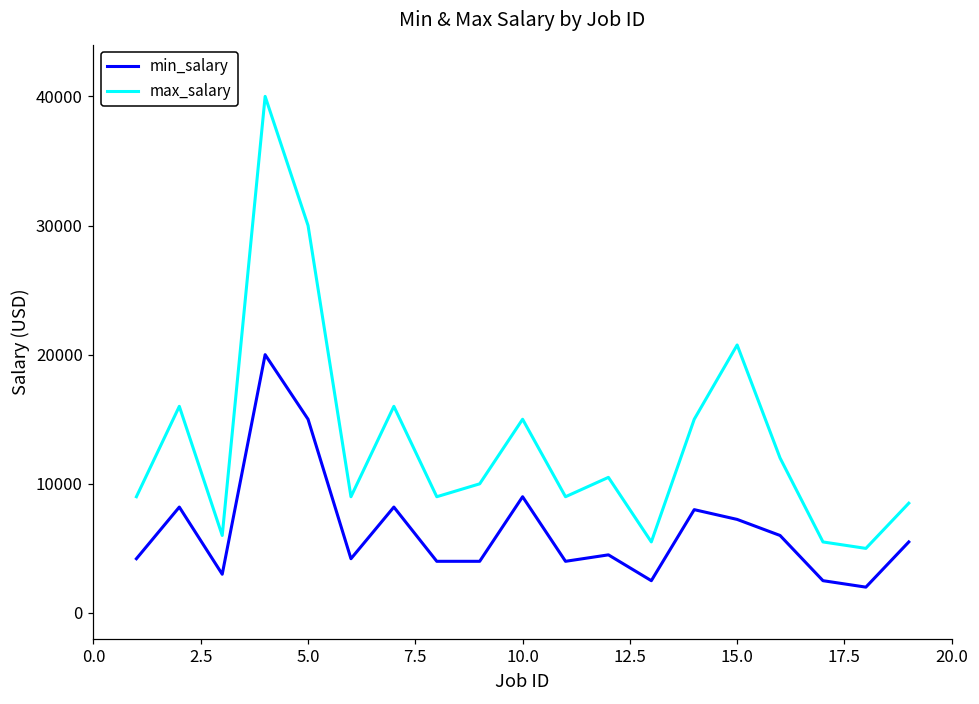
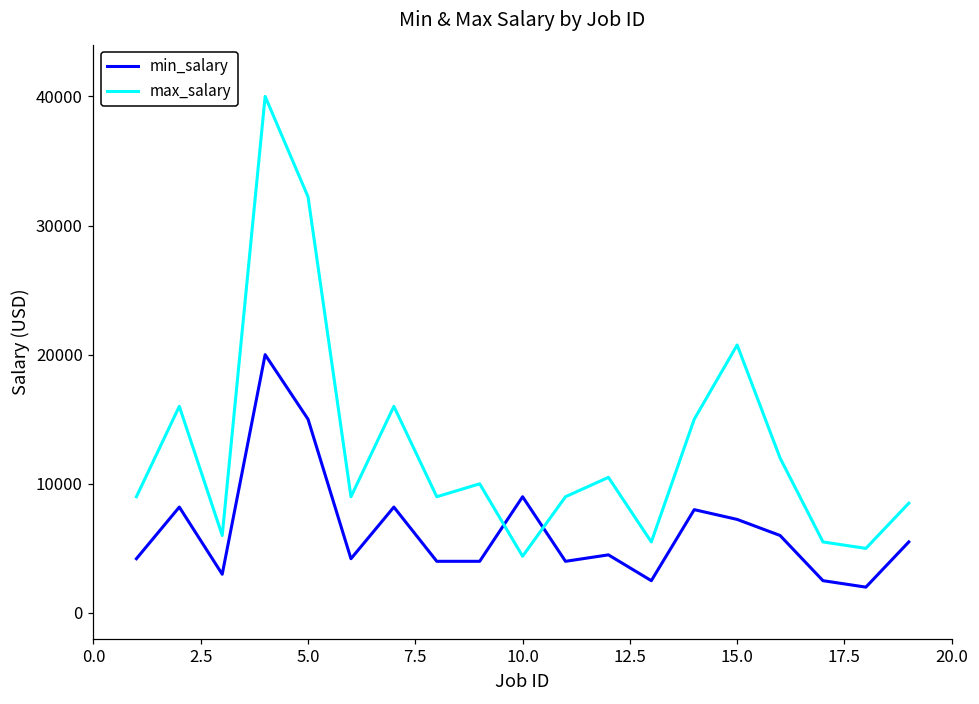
  {
    "min_salary": {
      "5.0": 15000,
      "10.0": 9000,
      "15.0": 7200
    },
    "max_salary": {
-     "5.0": 30000,
-     "10.0": 15000,
+     "5.0": 32200,
+     "10.0": 4400,
      "15.0": 20800
    }
  }
